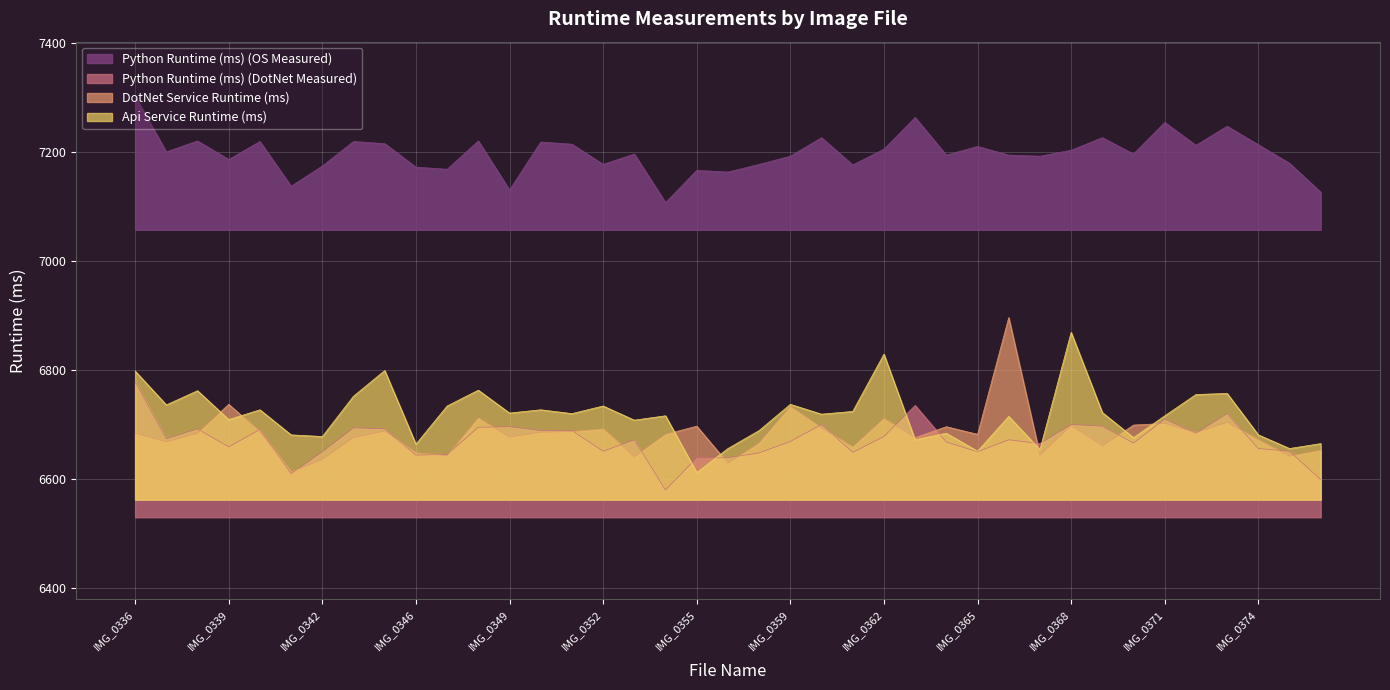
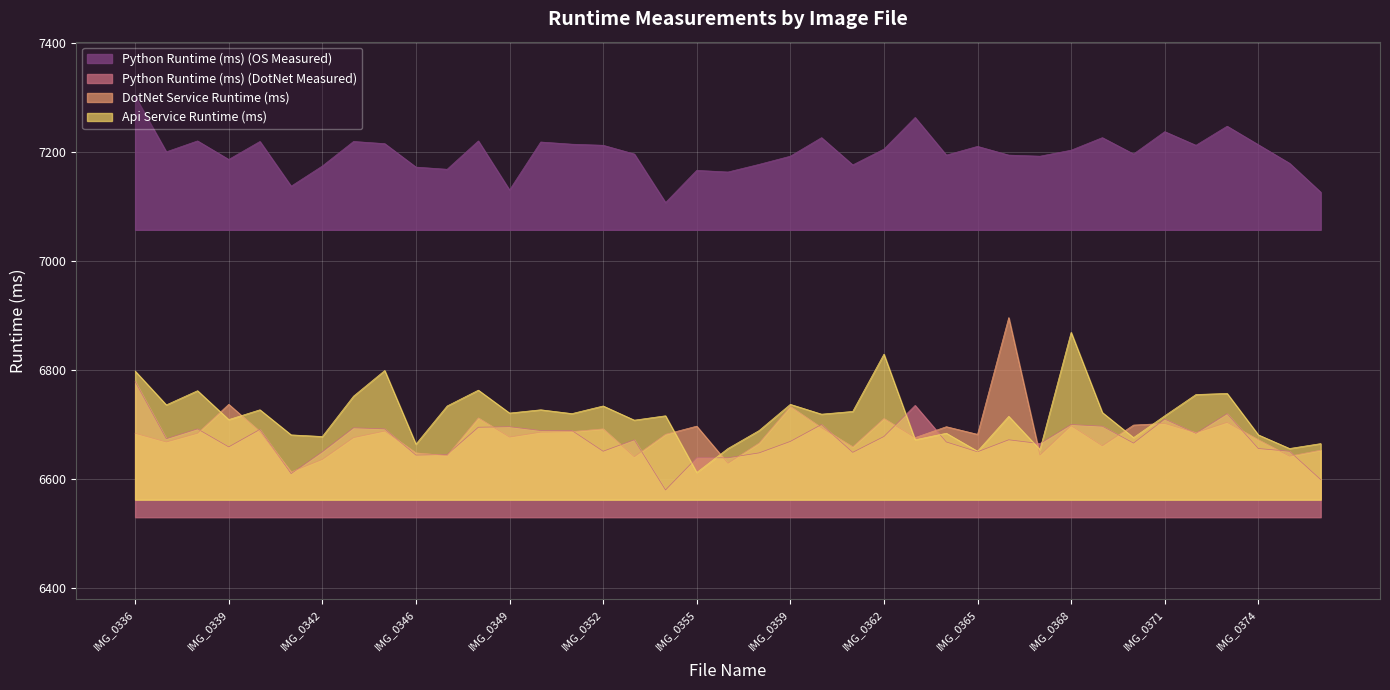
  {
    "Python Runtime (ms) (OS Measured)": {
      "IMG_0339": 7190,
      "IMG_0342": 7170,
      "IMG_0346": 7170,
      "IMG_0349": 7130,
-     "IMG_0352": 7180,
+     "IMG_0352": 7210,
      "IMG_0355": 7170,
      "IMG_0359": 7190,
      "IMG_0362": 7210,
      "IMG_0365": 7210,
      "IMG_0368": 7200,
-     "IMG_0371": 7250,
+     "IMG_0371": 7240,
      "IMG_0374": 7210
    }
  }
